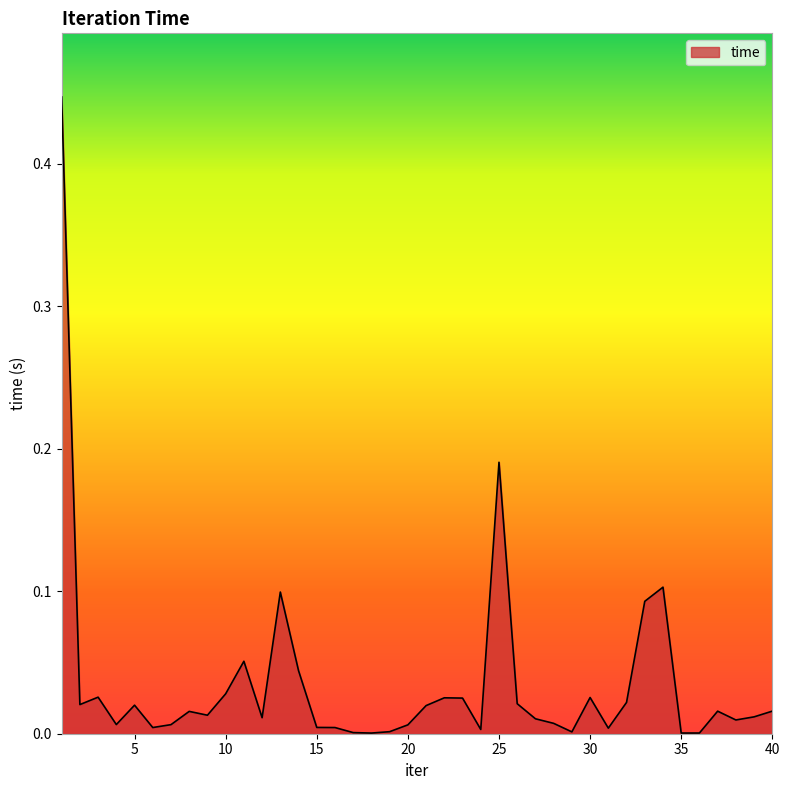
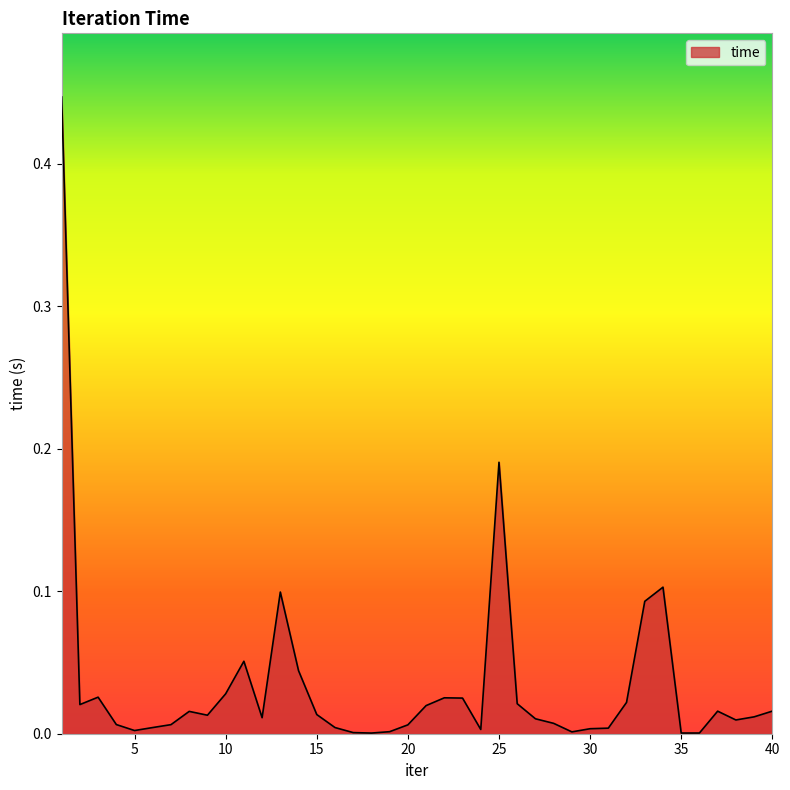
  {
-   "5": 0.020,
+   "5": 0.002,
    "10": 0.028,
-   "15": 0.004,
+   "15": 0.013,
    "20": 0.006,
    "25": 0.191,
-   "30": 0.025,
+   "30": 0.004,
    "35": 0.000,
    "40": 0.016
  }
